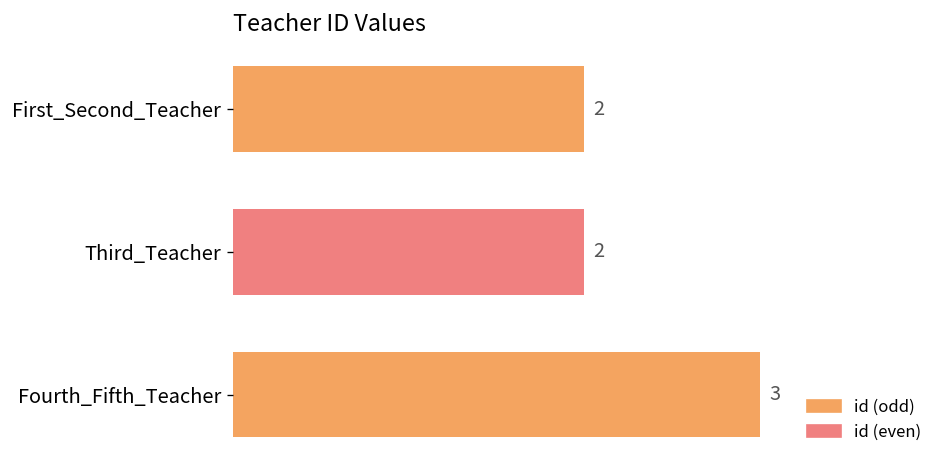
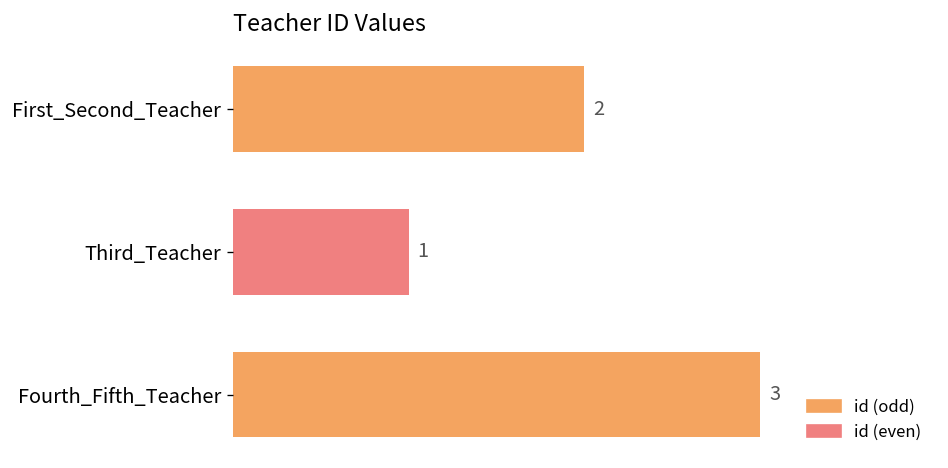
  {
    "First_Second_Teacher": 2,
-   "Third_Teacher": 2,
+   "Third_Teacher": 1,
    "Fourth_Fifth_Teacher": 3
  }
